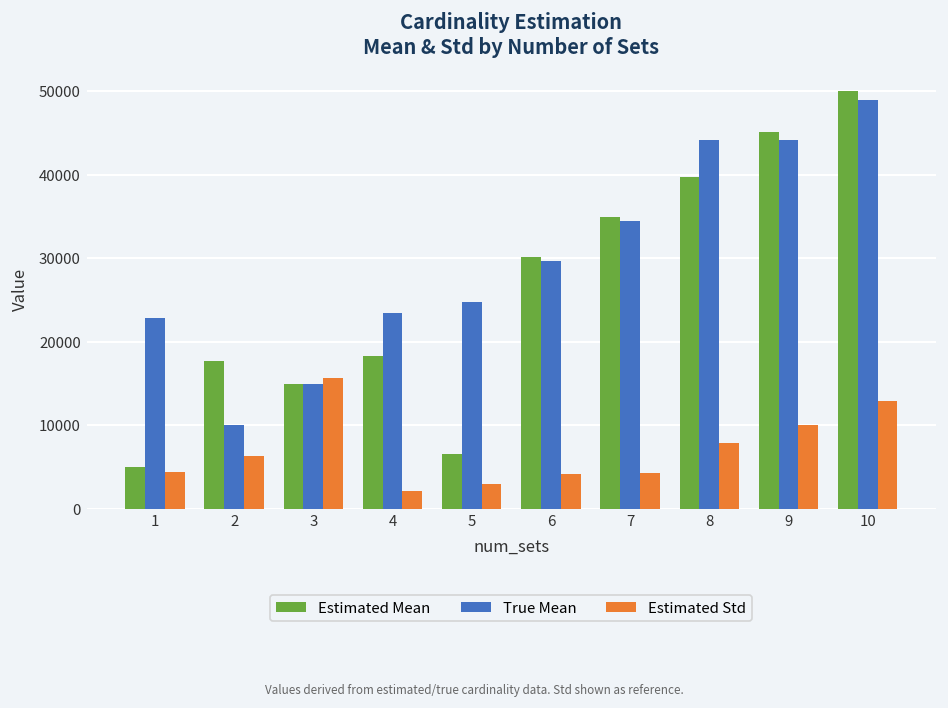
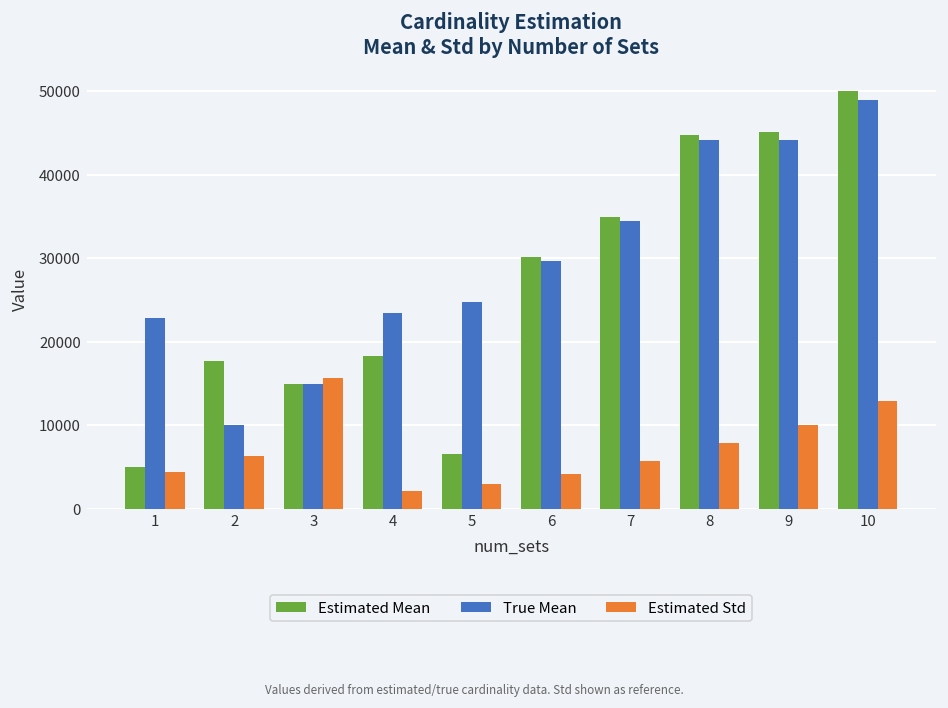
  {
    "Estimated Mean": {
      "1": 5000,
      "2": 18000,
      "3": 15000,
      "4": 18000,
      "5": 7000,
      "6": 30000,
      "7": 35000,
-     "8": 40000,
+     "8": 45000,
      "9": 45000,
      "10": 50000
    },
    "True Mean": {
      "1": 23000,
      "2": 10000,
      "3": 15000,
      "4": 23000,
      "5": 25000,
      "6": 30000,
      "7": 34000,
      "8": 44000,
      "9": 44000,
      "10": 49000
    },
    "Estimated Std": {
      "1": 4000,
      "2": 6000,
      "3": 16000,
      "4": 2000,
      "5": 3000,
      "6": 4000,
-     "7": 4000,
+     "7": 6000,
      "8": 8000,
      "9": 10000,
      "10": 13000
    }
  }
